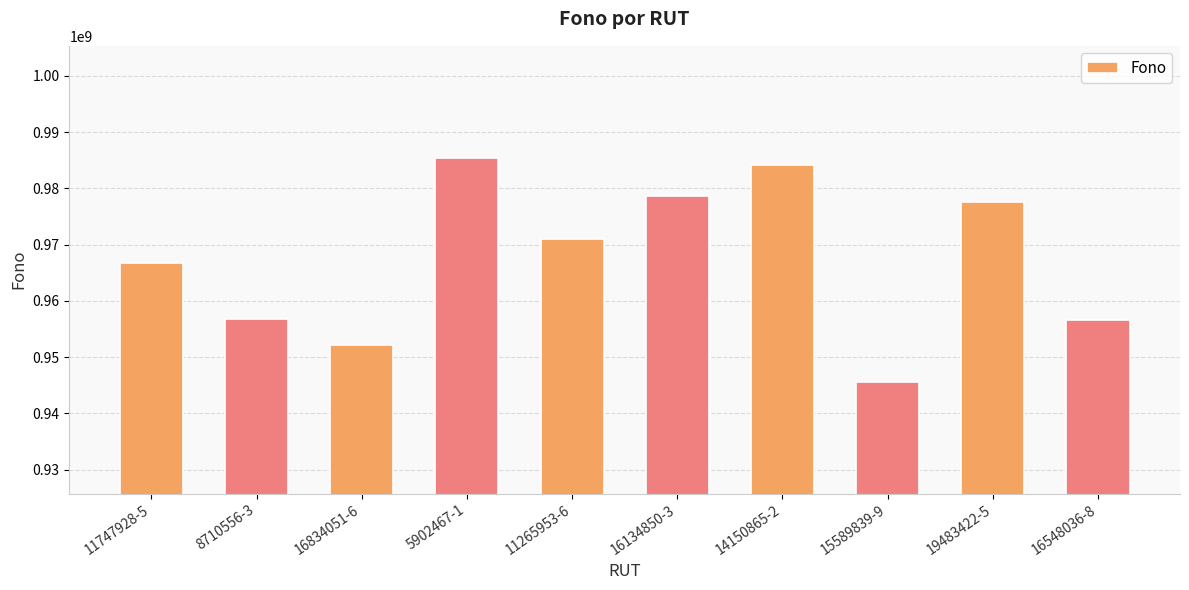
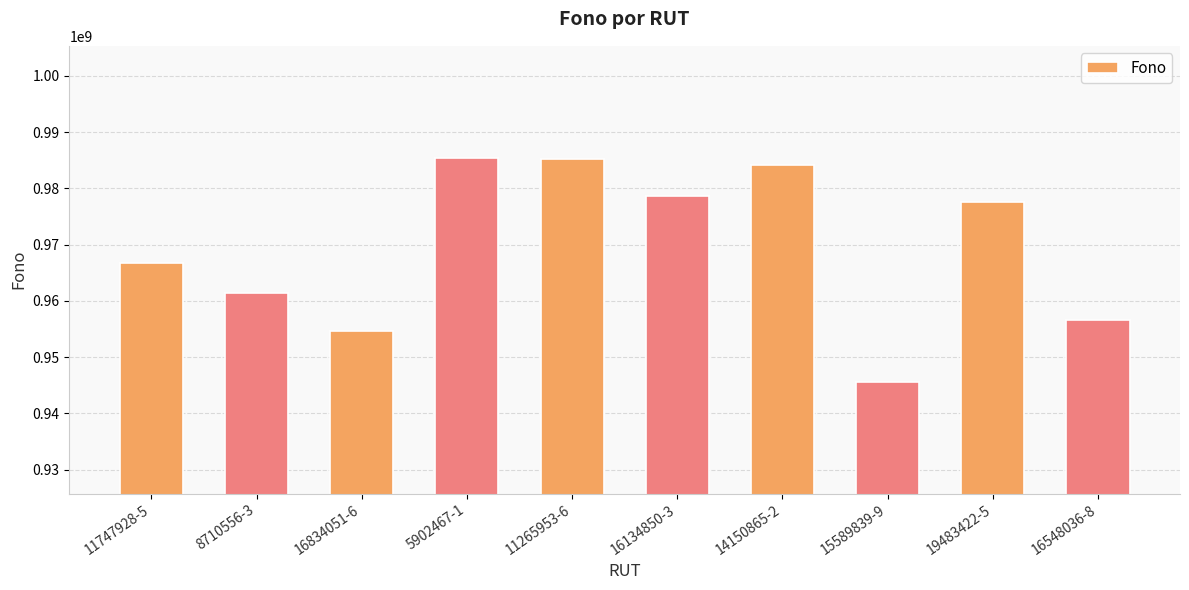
  {
    "11747928-5": 967000000,
-   "8710556-3": 957000000,
-   "16834051-6": 952000000,
+   "8710556-3": 961000000,
+   "16834051-6": 955000000,
    "5902467-1": 985000000,
-   "11265953-6": 971000000,
+   "11265953-6": 985000000,
    "16134850-3": 979000000,
    "14150865-2": 984000000,
    "15589839-9": 946000000,
    "19483422-5": 978000000,
    "16548036-8": 957000000
  }
